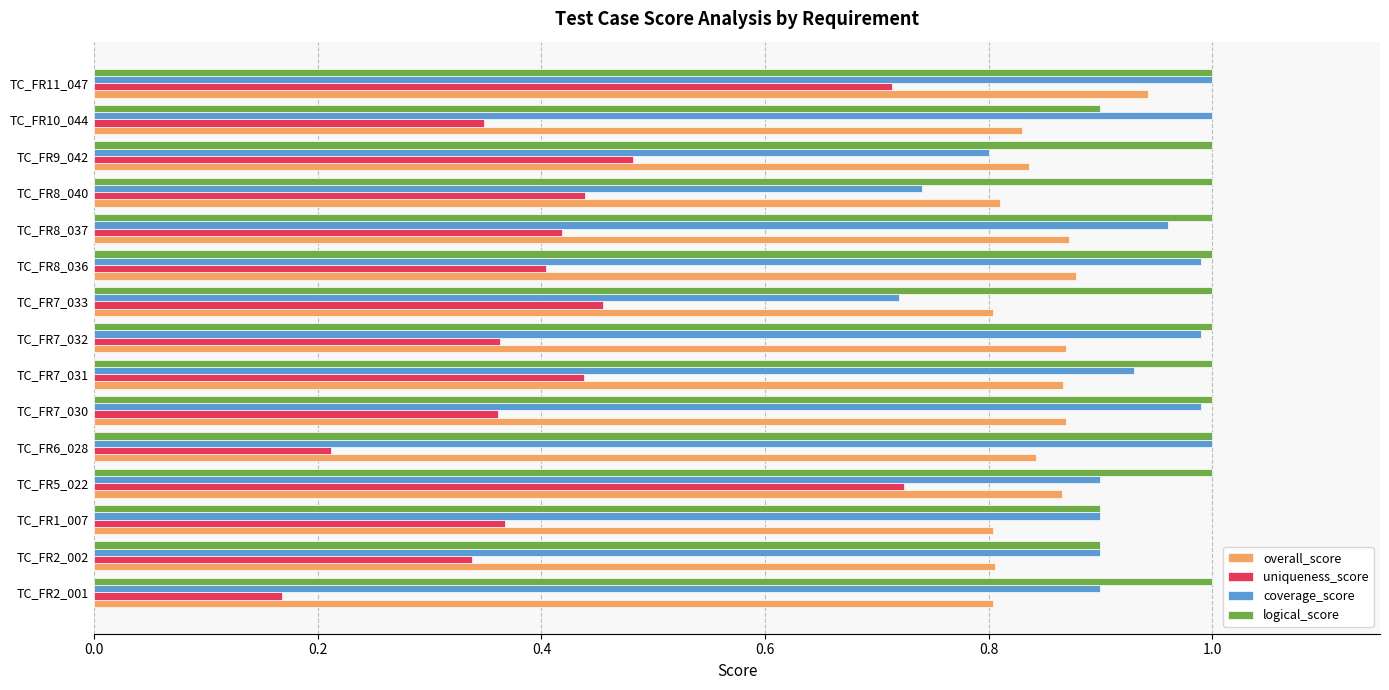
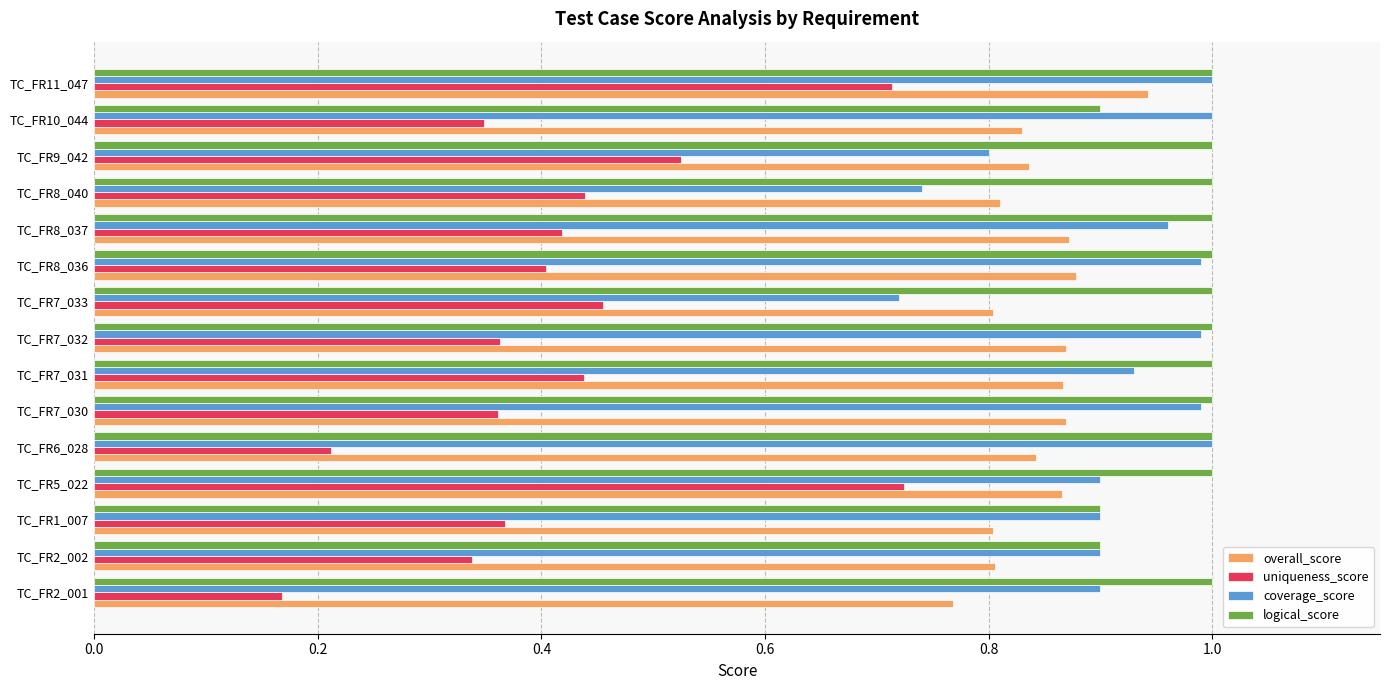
  {
    "overall_score": {
      "TC_FR11_047": 0.943,
      "TC_FR10_044": 0.830,
      "TC_FR9_042": 0.836,
      "TC_FR8_040": 0.810,
      "TC_FR8_037": 0.872,
      "TC_FR8_036": 0.878,
      "TC_FR7_033": 0.804,
      "TC_FR7_032": 0.870,
      "TC_FR7_031": 0.867,
      "TC_FR7_030": 0.869,
      "TC_FR6_028": 0.842,
      "TC_FR5_022": 0.865,
      "TC_FR1_007": 0.804,
      "TC_FR2_002": 0.806,
-     "TC_FR2_001": 0.804
+     "TC_FR2_001": 0.768
    },
    "uniqueness_score": {
      "TC_FR11_047": 0.713,
      "TC_FR10_044": 0.349,
-     "TC_FR9_042": 0.482,
+     "TC_FR9_042": 0.525,
      "TC_FR8_040": 0.439,
      "TC_FR8_037": 0.418,
      "TC_FR8_036": 0.404,
      "TC_FR7_033": 0.455,
      "TC_FR7_032": 0.363,
      "TC_FR7_031": 0.438,
      "TC_FR7_030": 0.361,
      "TC_FR6_028": 0.212,
      "TC_FR5_022": 0.724,
      "TC_FR1_007": 0.368,
      "TC_FR2_002": 0.338,
      "TC_FR2_001": 0.168
    },
    "coverage_score": {
      "TC_FR11_047": 1.000,
      "TC_FR10_044": 1.000,
      "TC_FR9_042": 0.800,
      "TC_FR8_040": 0.740,
      "TC_FR8_037": 0.960,
      "TC_FR8_036": 0.990,
      "TC_FR7_033": 0.720,
      "TC_FR7_032": 0.990,
      "TC_FR7_031": 0.930,
      "TC_FR7_030": 0.990,
      "TC_FR6_028": 1.000,
      "TC_FR5_022": 0.900,
      "TC_FR1_007": 0.900,
      "TC_FR2_002": 0.900,
      "TC_FR2_001": 0.900
    },
    "logical_score": {
      "TC_FR11_047": 1.000,
      "TC_FR10_044": 0.900,
      "TC_FR9_042": 1.000,
      "TC_FR8_040": 1.000,
      "TC_FR8_037": 1.000,
      "TC_FR8_036": 1.000,
      "TC_FR7_033": 1.000,
      "TC_FR7_032": 1.000,
      "TC_FR7_031": 1.000,
      "TC_FR7_030": 1.000,
      "TC_FR6_028": 1.000,
      "TC_FR5_022": 1.000,
      "TC_FR1_007": 0.900,
      "TC_FR2_002": 0.900,
      "TC_FR2_001": 1.000
    }
  }
